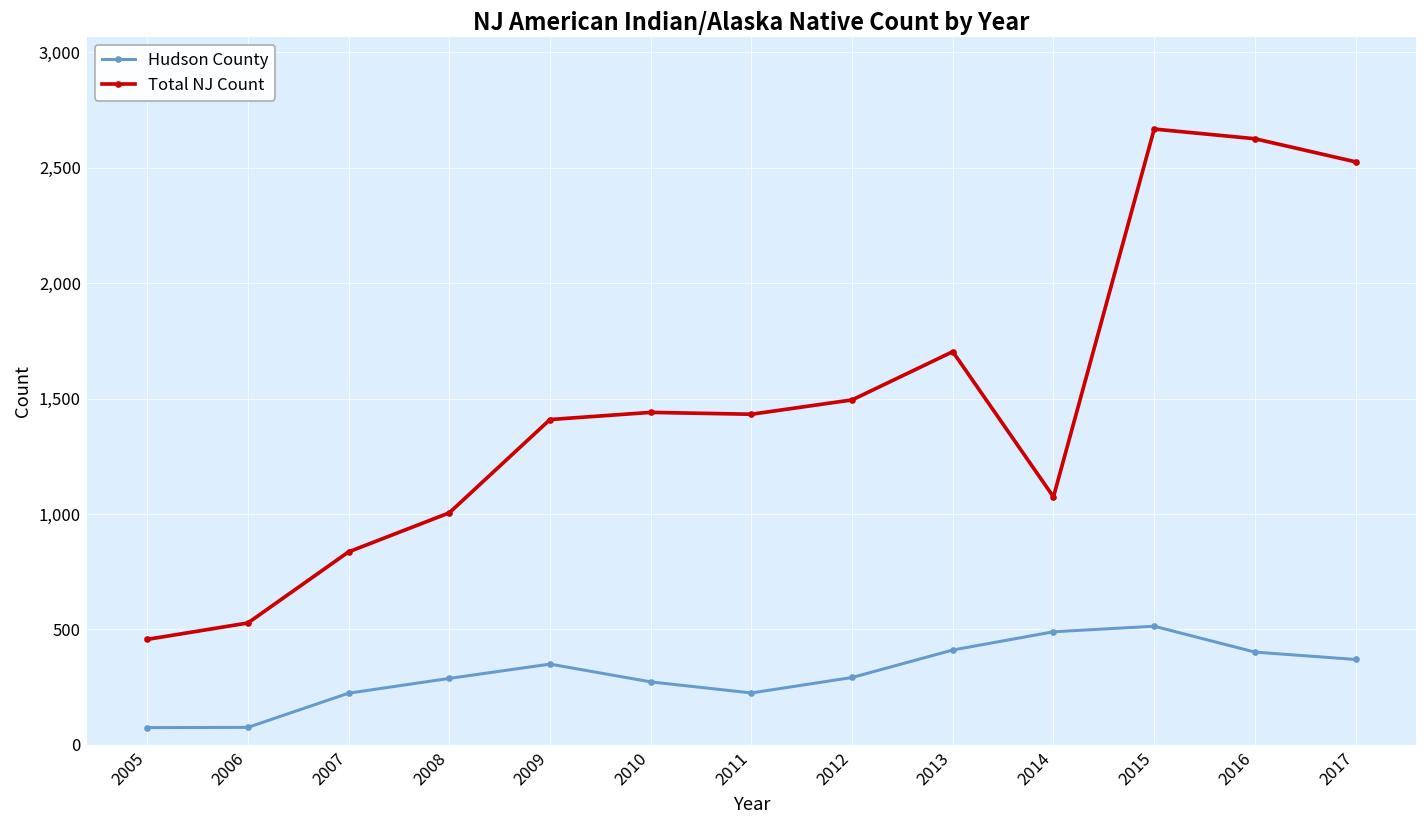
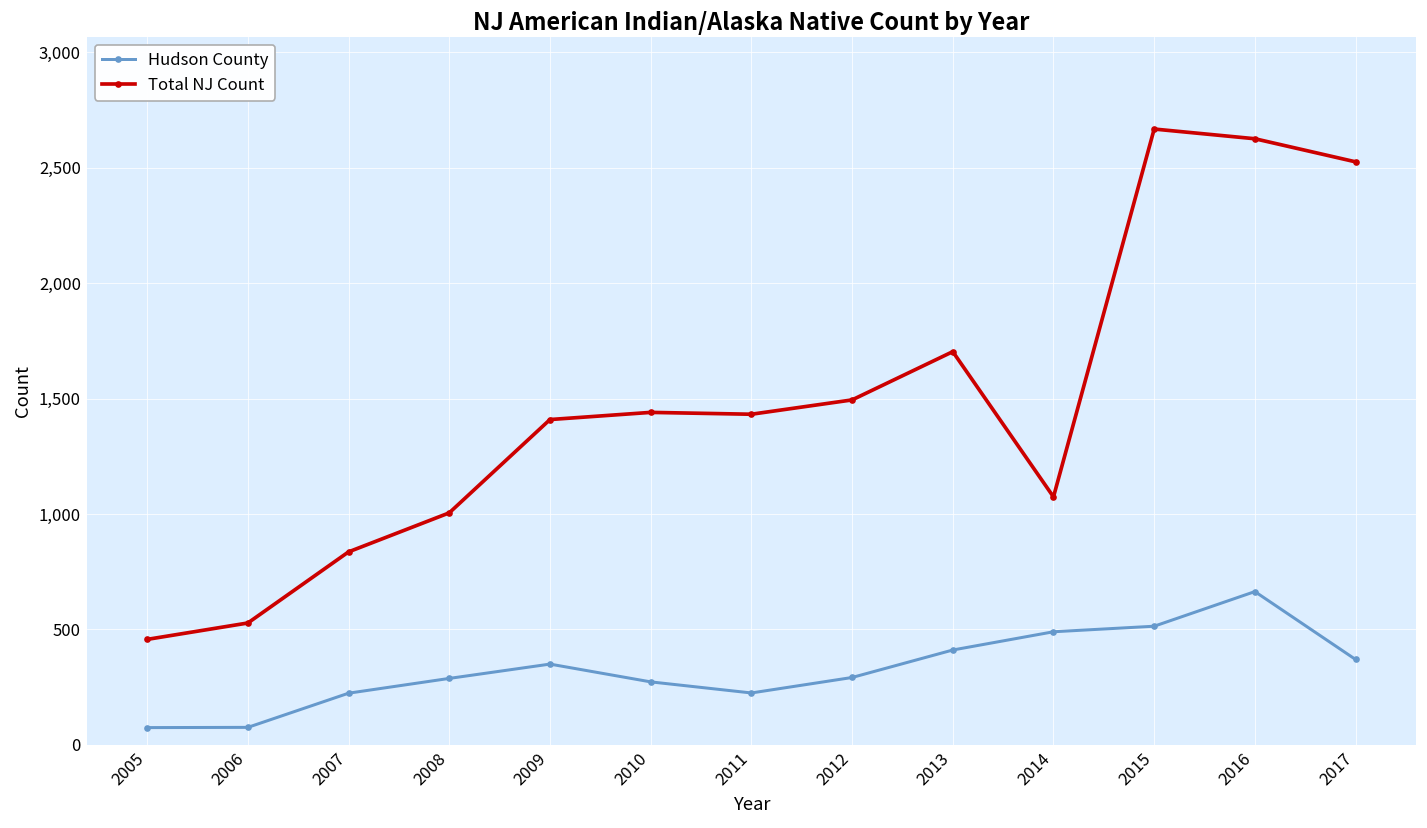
  {
    "Hudson County": {
      "2005": "80",
      "2006": "80",
      "2007": "220",
      "2008": "290",
      "2009": "350",
      "2010": "270",
      "2011": "230",
      "2012": "290",
      "2013": "410",
      "2014": "490",
      "2015": "510",
-     "2016": "400",
+     "2016": "660",
      "2017": "370"
    },
    "Total NJ Count": {
      "2005": "460",
      "2006": "530",
      "2007": "840",
      "2008": "1,010",
      "2009": "1,410",
      "2010": "1,440",
      "2011": "1,430",
      "2012": "1,490",
      "2013": "1,700",
      "2014": "1,070",
      "2015": "2,670",
      "2016": "2,630",
      "2017": "2,530"
    }
  }
